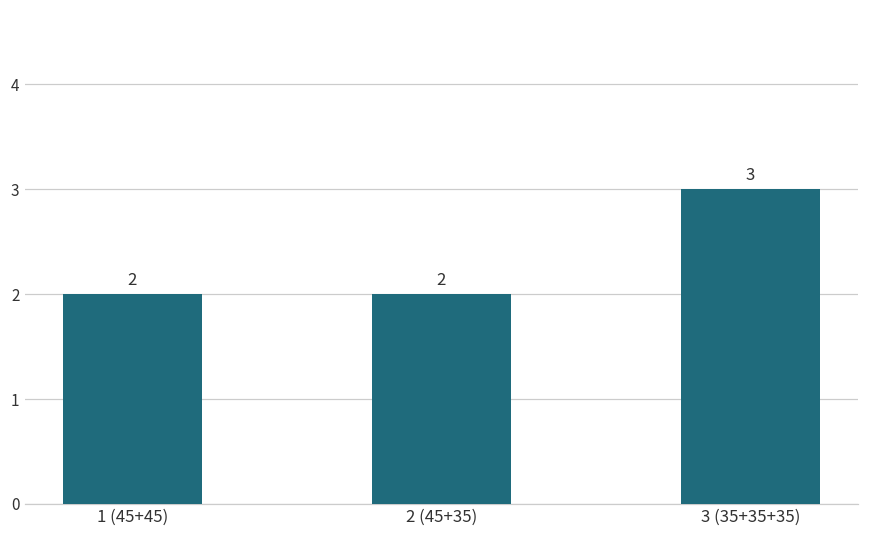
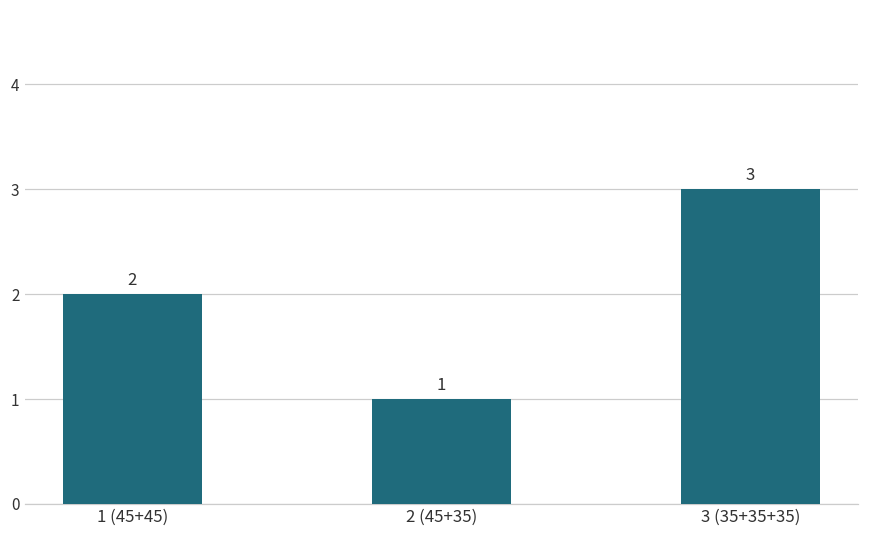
  {
    "1 (45+45)": 2,
-   "2 (45+35)": 2,
+   "2 (45+35)": 1,
    "3 (35+35+35)": 3
  }
